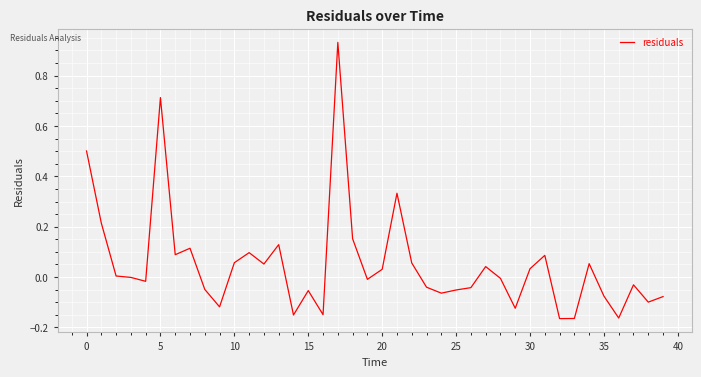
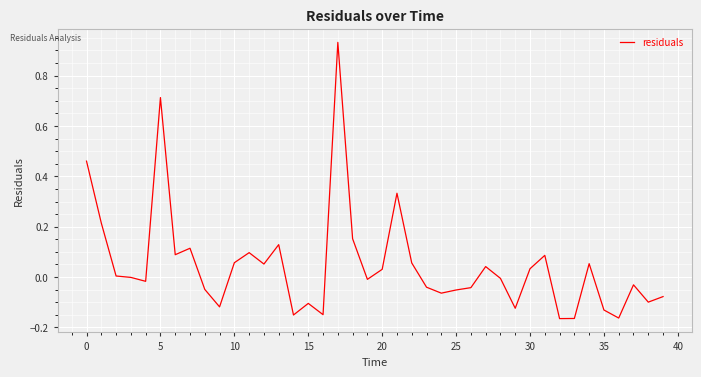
  {
-   "0": 0.50,
+   "0": 0.46,
    "5": 0.71,
    "10": 0.06,
-   "15": -0.05,
+   "15": -0.10,
    "20": 0.03,
    "25": -0.05,
    "30": 0.03,
-   "35": -0.08
+   "35": -0.13
  }
